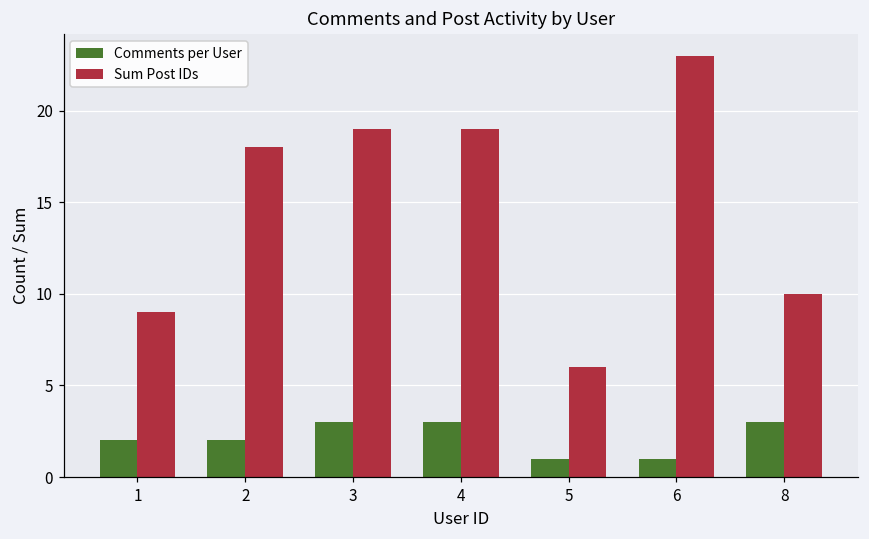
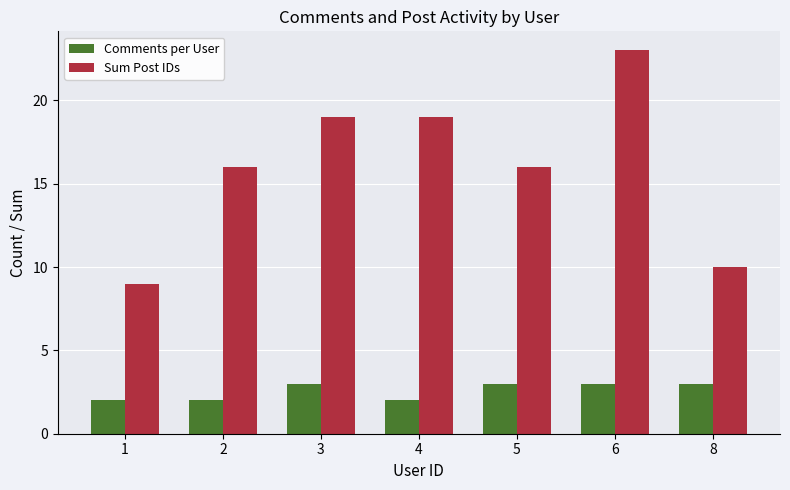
  {
    "Comments per User": {
      "1": 2,
      "2": 2,
      "3": 3,
-     "4": 3,
-     "5": 1,
-     "6": 1,
+     "4": 2,
+     "5": 3,
+     "6": 3,
      "8": 3
    },
    "Sum Post IDs": {
      "1": 9,
-     "2": 18,
+     "2": 16,
      "3": 19,
      "4": 19,
-     "5": 6,
+     "5": 16,
      "6": 23,
      "8": 10
    }
  }
